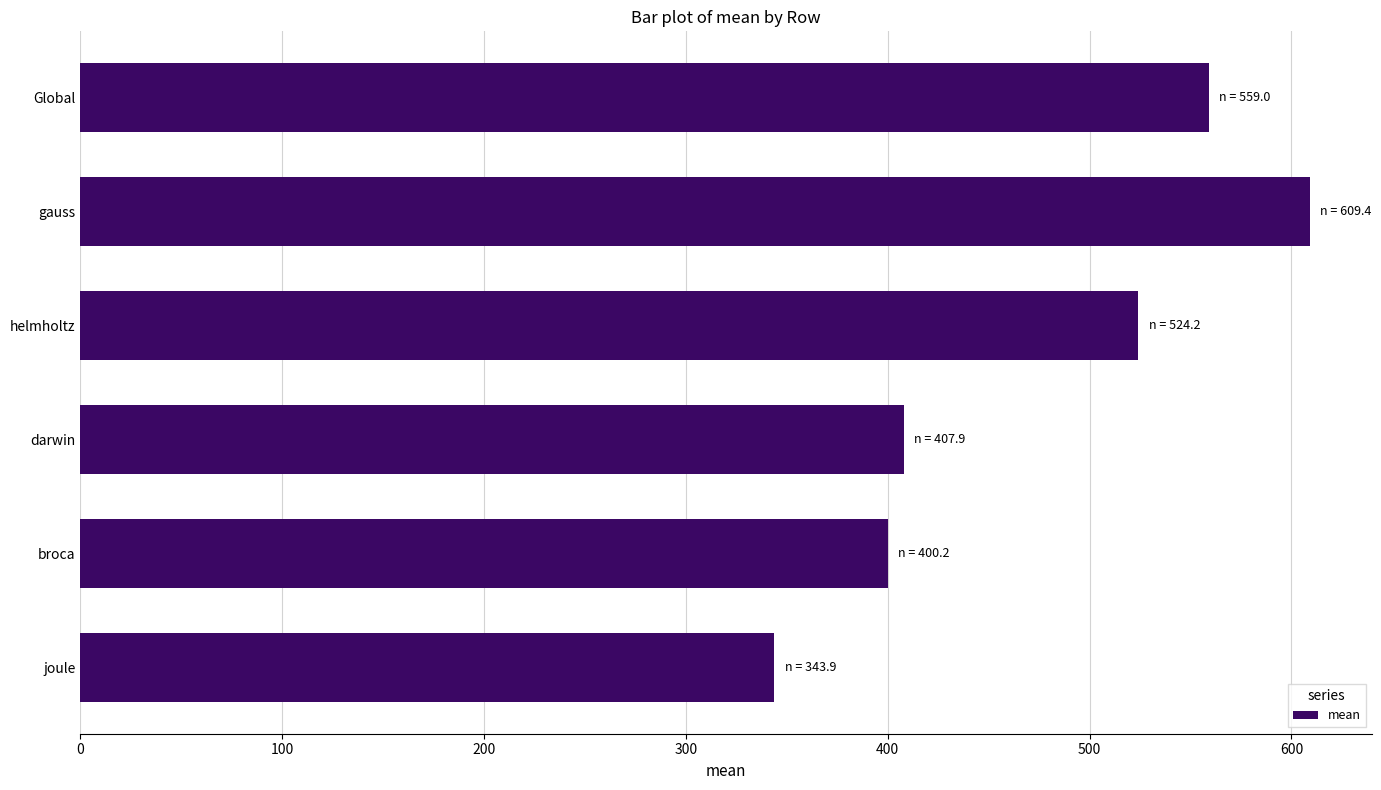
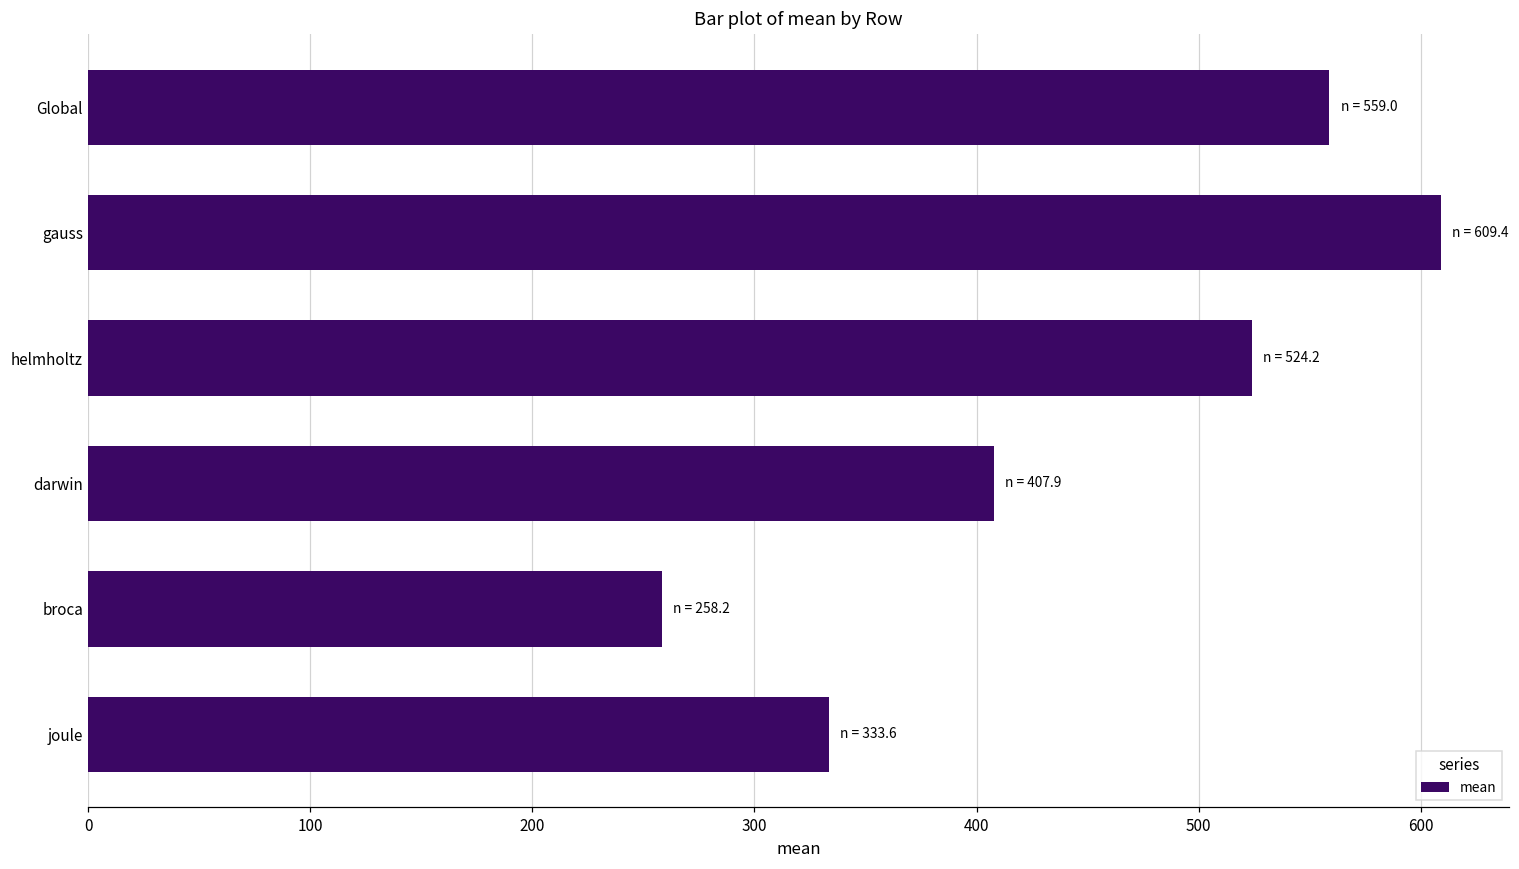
  {
    "Global": 559.0,
    "gauss": 609.4,
    "helmholtz": 524.2,
    "darwin": 407.9,
-   "broca": 400.2,
-   "joule": 343.9
+   "broca": 258.2,
+   "joule": 333.6
  }
